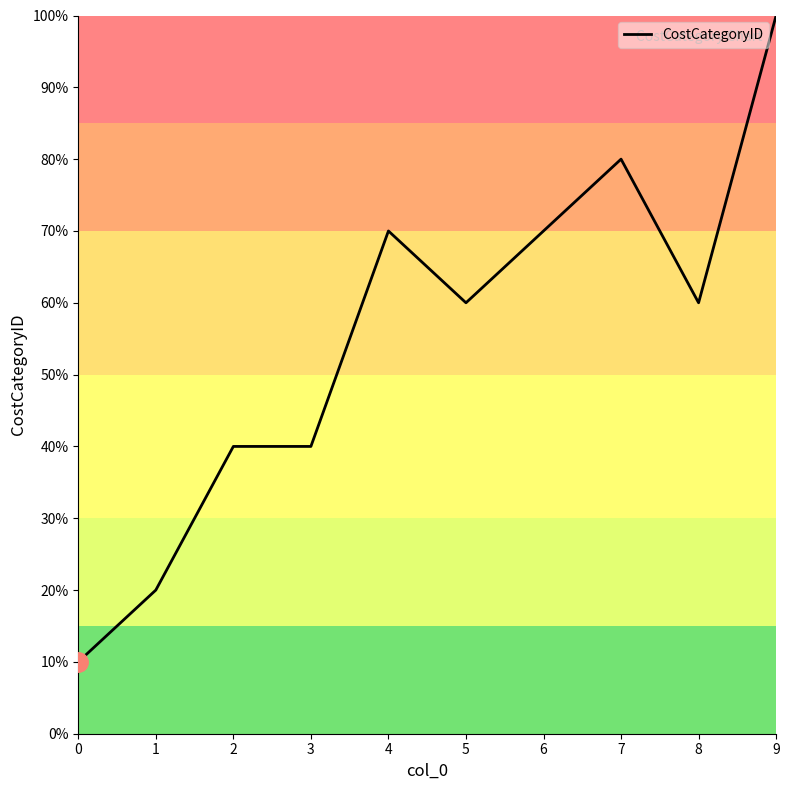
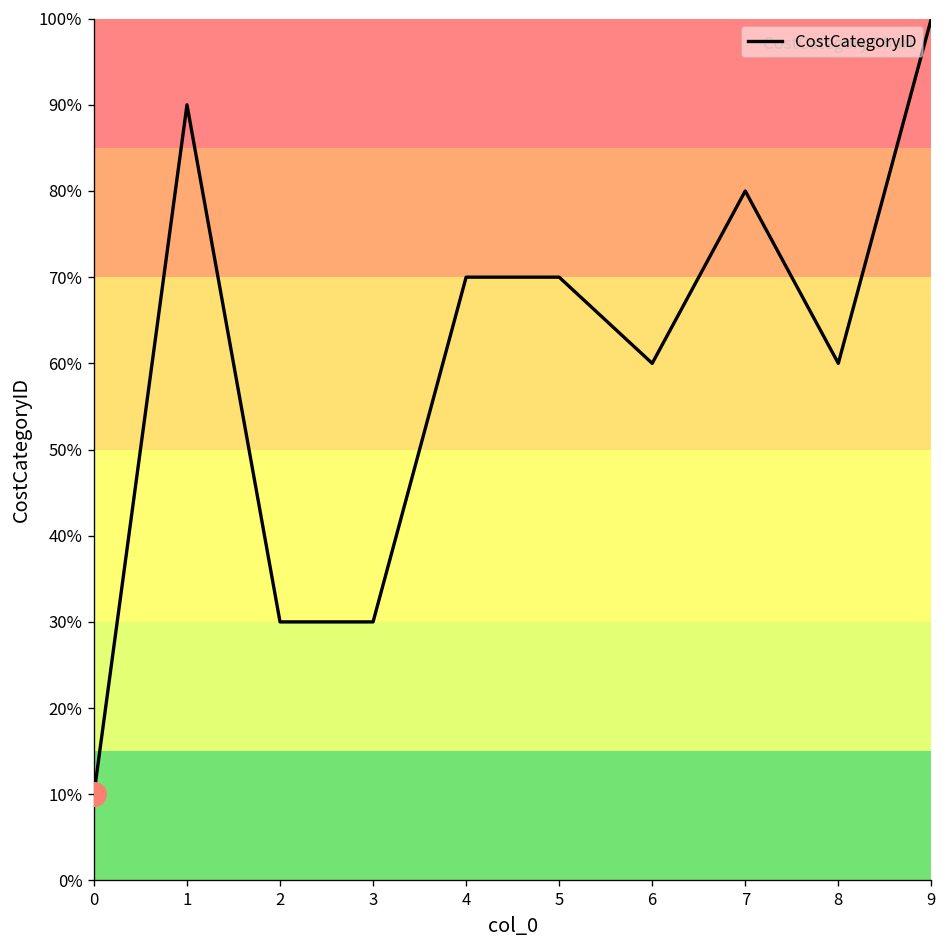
  {
    "CostCategoryID": {
-     "1": "20%",
-     "2": "40%",
-     "3": "40%",
+     "1": "90%",
+     "2": "30%",
+     "3": "30%",
      "4": "70%",
-     "5": "60%",
-     "6": "70%",
+     "5": "70%",
+     "6": "60%",
      "7": "80%",
      "8": "60%",
      "9": "100%"
    }
  }
